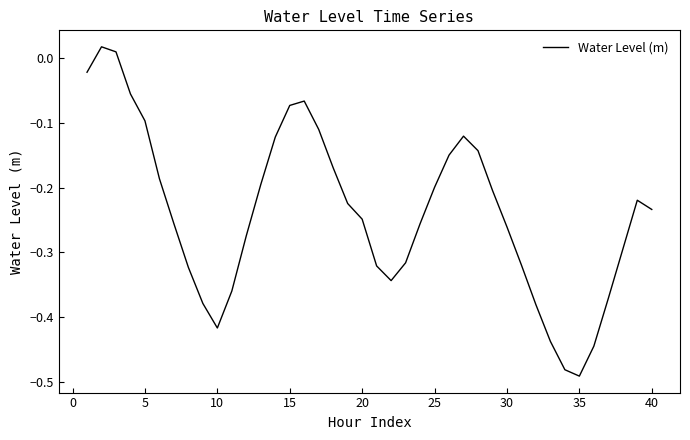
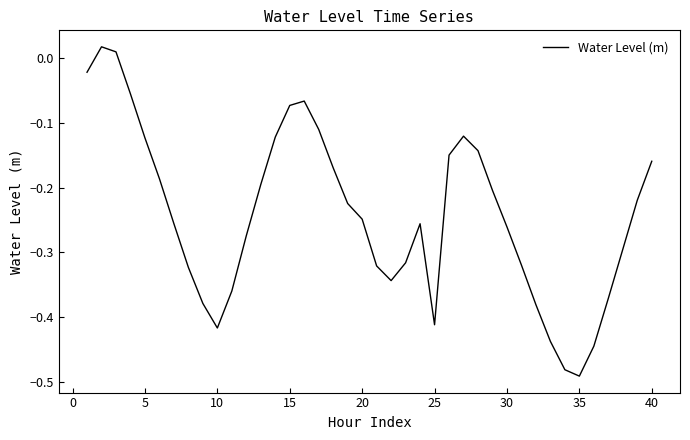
  {
-   "5": -0.10,
+   "5": -0.12,
    "10": -0.42,
    "15": -0.07,
    "20": -0.25,
-   "25": -0.20,
+   "25": -0.41,
    "30": -0.26,
    "35": -0.49,
-   "40": -0.23
+   "40": -0.16
  }
